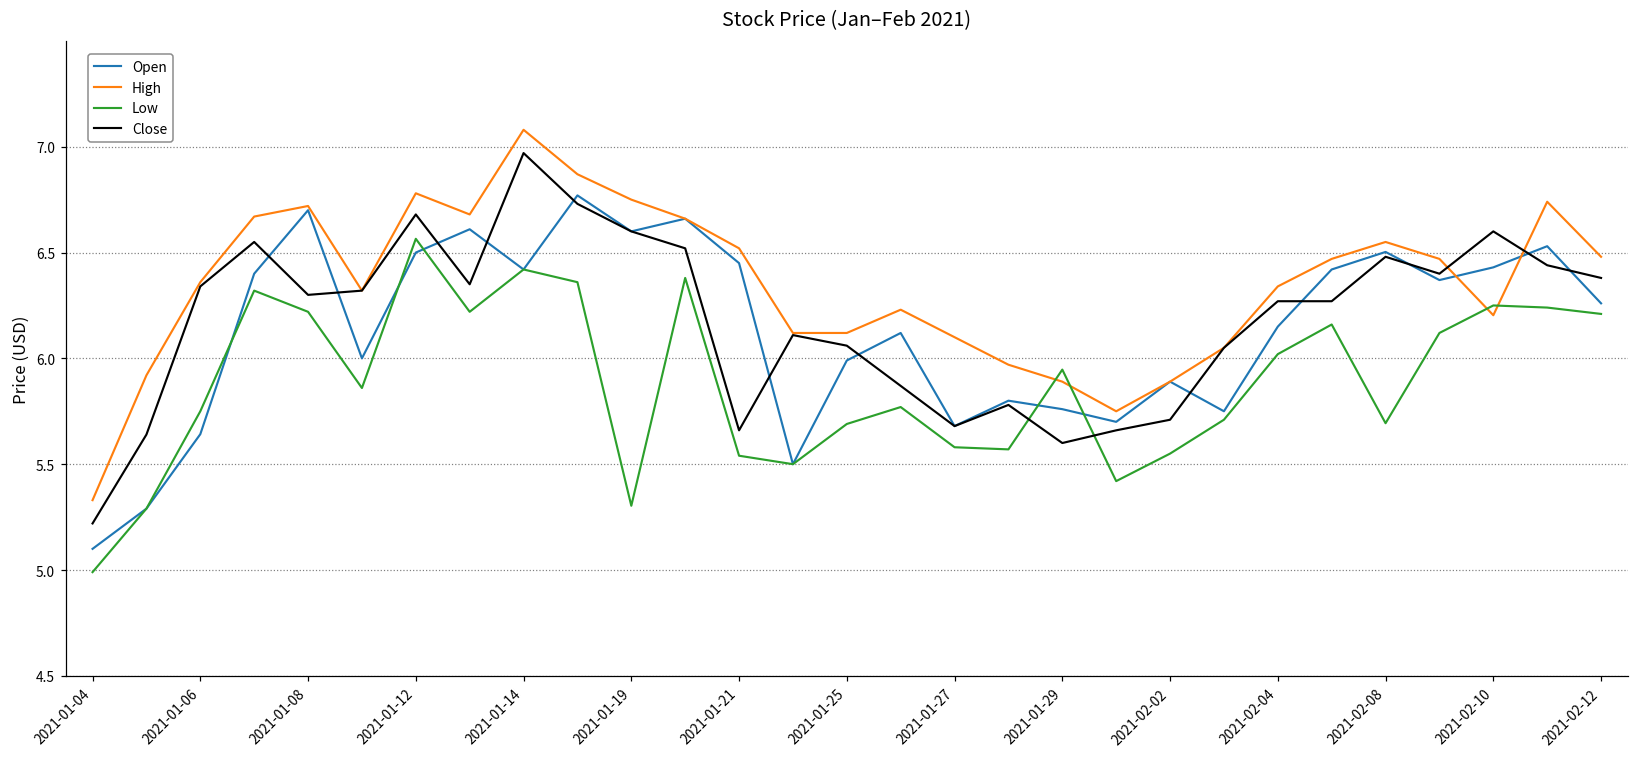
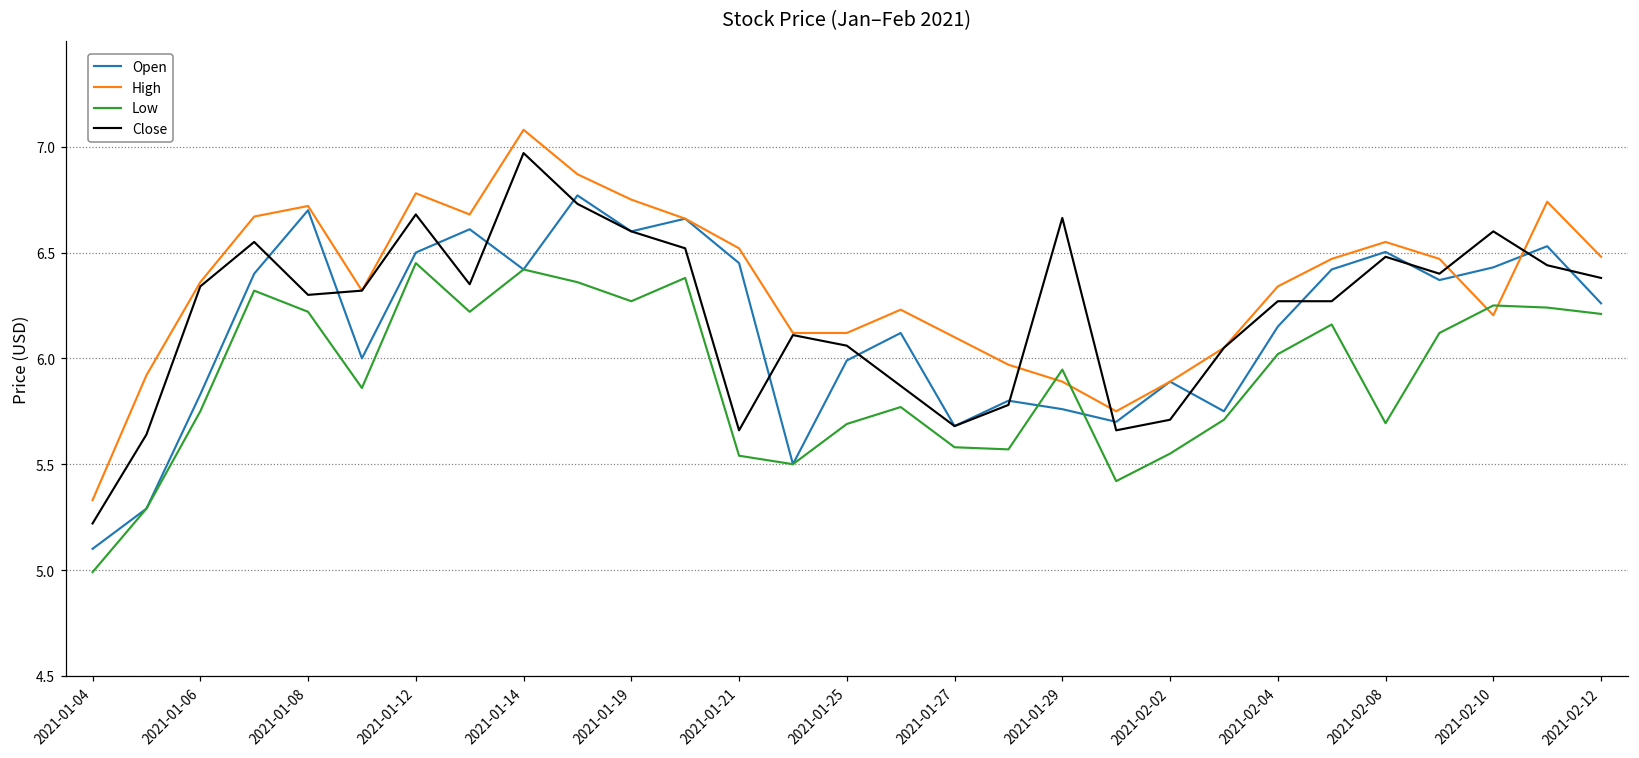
  {
    "Open": {
      "2021-01-04": 5.10,
-     "2021-01-06": 5.64,
+     "2021-01-06": 5.83,
      "2021-01-08": 6.70,
      "2021-01-12": 6.50,
      "2021-01-21": 6.45,
      "2021-01-25": 5.99,
      "2021-01-29": 5.76,
      "2021-02-04": 6.15,
      "2021-02-08": 6.50,
      "2021-02-10": 6.43,
      "2021-02-12": 6.26
    },
    "High": {
      "2021-01-04": 5.33,
      "2021-01-06": 6.36,
      "2021-01-08": 6.72,
      "2021-01-12": 6.78,
      "2021-01-14": 7.08,
      "2021-01-19": 6.75,
      "2021-01-21": 6.52,
      "2021-01-25": 6.12,
      "2021-01-27": 6.10,
      "2021-01-29": 5.89,
      "2021-02-04": 6.34,
      "2021-02-08": 6.55,
      "2021-02-10": 6.20,
      "2021-02-12": 6.48
    },
    "Low": {
      "2021-01-04": 4.99,
      "2021-01-06": 5.75,
      "2021-01-08": 6.22,
-     "2021-01-12": 6.56,
-     "2021-01-19": 5.30,
+     "2021-01-12": 6.45,
+     "2021-01-19": 6.27,
      "2021-01-21": 5.54,
      "2021-01-25": 5.69,
      "2021-01-27": 5.58,
      "2021-01-29": 5.95,
      "2021-02-02": 5.55,
      "2021-02-04": 6.02,
      "2021-02-08": 5.69,
      "2021-02-10": 6.25,
      "2021-02-12": 6.21
    },
    "Close": {
      "2021-01-04": 5.22,
      "2021-01-06": 6.34,
      "2021-01-08": 6.30,
      "2021-01-12": 6.68,
      "2021-01-14": 6.97,
      "2021-01-21": 5.66,
      "2021-01-25": 6.06,
-     "2021-01-29": 5.60,
+     "2021-01-29": 6.66,
      "2021-02-02": 5.71,
      "2021-02-04": 6.27,
      "2021-02-08": 6.48,
      "2021-02-10": 6.60,
      "2021-02-12": 6.38
    }
  }
